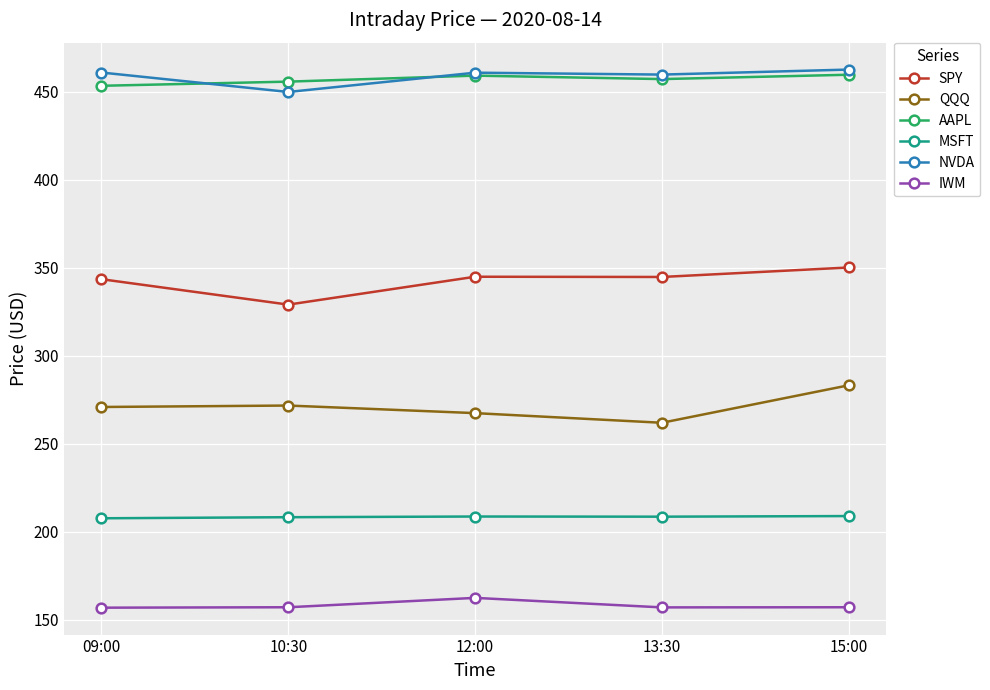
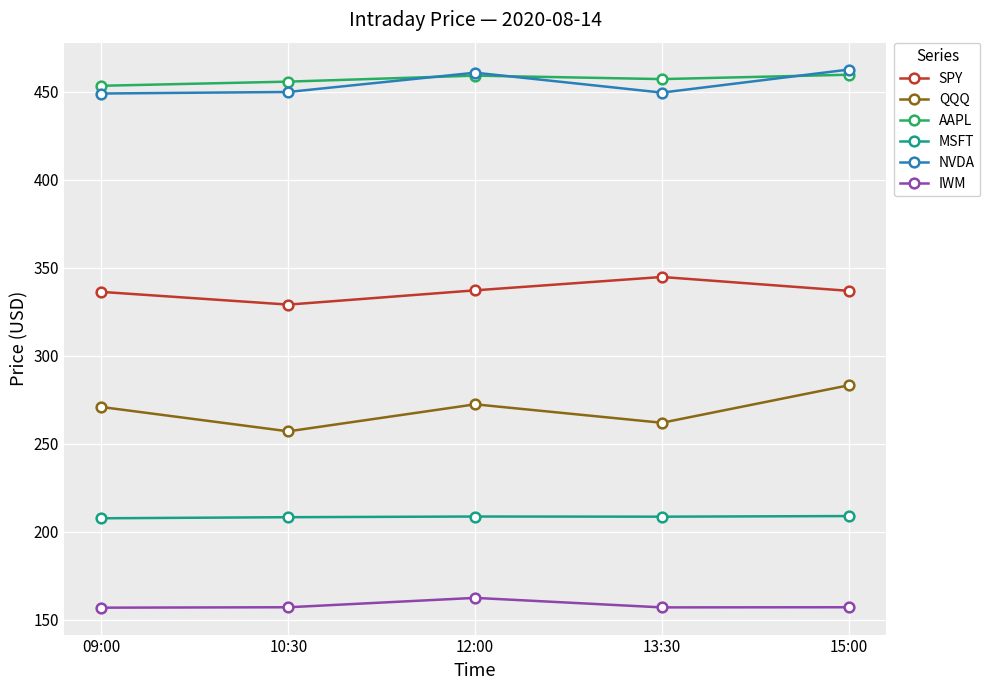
  {
    "SPY": {
-     "09:00": 343,
+     "09:00": 336,
      "10:30": 329,
-     "12:00": 345,
+     "12:00": 337,
      "13:30": 345,
-     "15:00": 350
+     "15:00": 337
    },
    "QQQ": {
      "09:00": 271,
-     "10:30": 272,
-     "12:00": 267,
+     "10:30": 257,
+     "12:00": 272,
      "13:30": 262,
      "15:00": 283
    },
    "NVDA": {
-     "09:00": 461,
+     "09:00": 449,
      "10:30": 450,
      "12:00": 461,
-     "13:30": 460,
+     "13:30": 449,
      "15:00": 463
    },
    "IWM": {
      "09:00": 157,
      "10:30": 157,
      "12:00": 162,
      "13:30": 157,
      "15:00": 157
    }
  }
